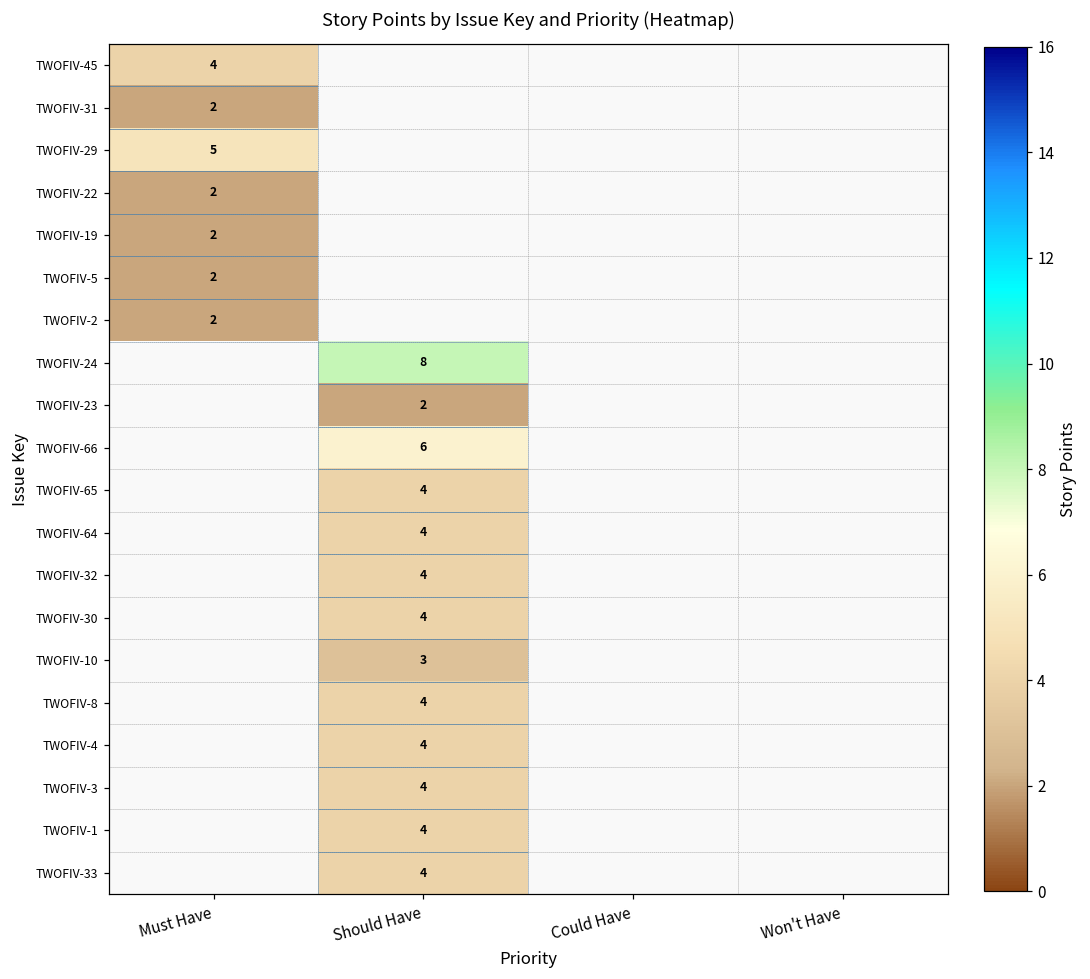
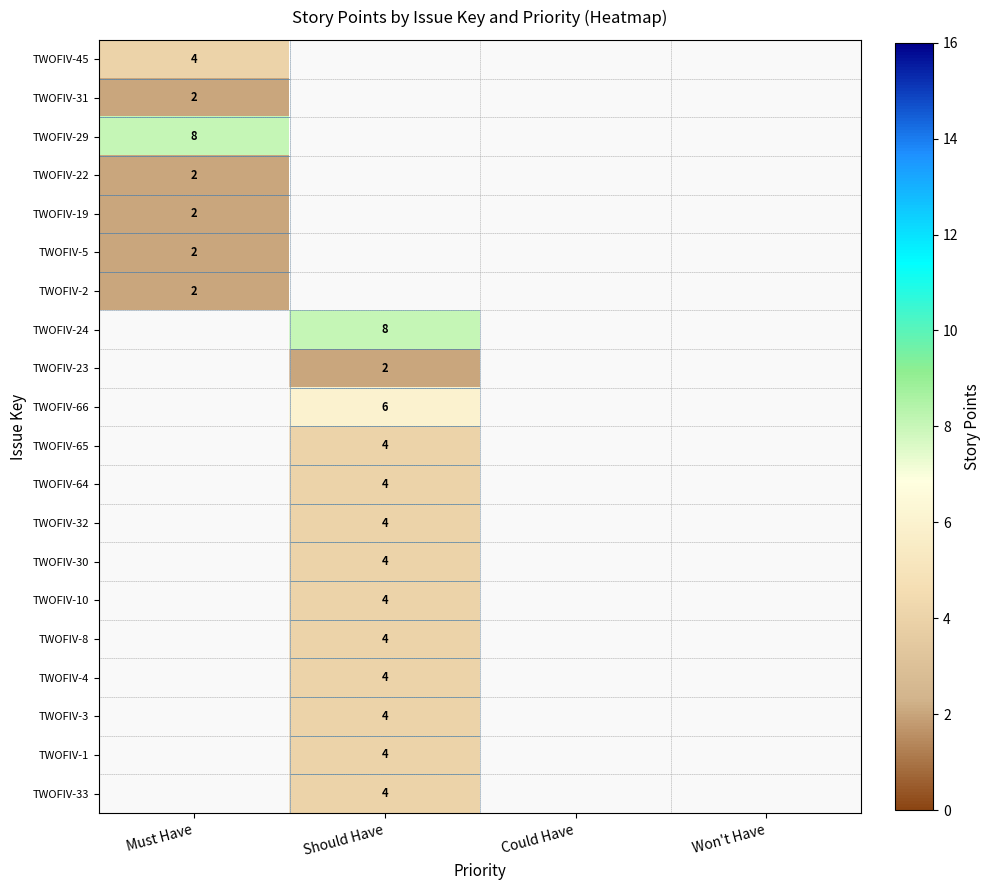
  {
    "TWOFIV-45": {
      "Must Have": 4
    },
    "TWOFIV-31": {
      "Must Have": 2
    },
    "TWOFIV-29": {
-     "Must Have": 5
+     "Must Have": 8
    },
    "TWOFIV-22": {
      "Must Have": 2
    },
    "TWOFIV-19": {
      "Must Have": 2
    },
    "TWOFIV-5": {
      "Must Have": 2
    },
    "TWOFIV-2": {
      "Must Have": 2
    },
    "TWOFIV-24": {
      "Should Have": 8
    },
    "TWOFIV-23": {
      "Should Have": 2
    },
    "TWOFIV-66": {
      "Should Have": 6
    },
    "TWOFIV-65": {
      "Should Have": 4
    },
    "TWOFIV-64": {
      "Should Have": 4
    },
    "TWOFIV-32": {
      "Should Have": 4
    },
    "TWOFIV-30": {
      "Should Have": 4
    },
    "TWOFIV-10": {
-     "Should Have": 3
+     "Should Have": 4
    },
    "TWOFIV-8": {
      "Should Have": 4
    },
    "TWOFIV-4": {
      "Should Have": 4
    },
    "TWOFIV-3": {
      "Should Have": 4
    },
    "TWOFIV-1": {
      "Should Have": 4
    },
    "TWOFIV-33": {
      "Should Have": 4
    }
  }
